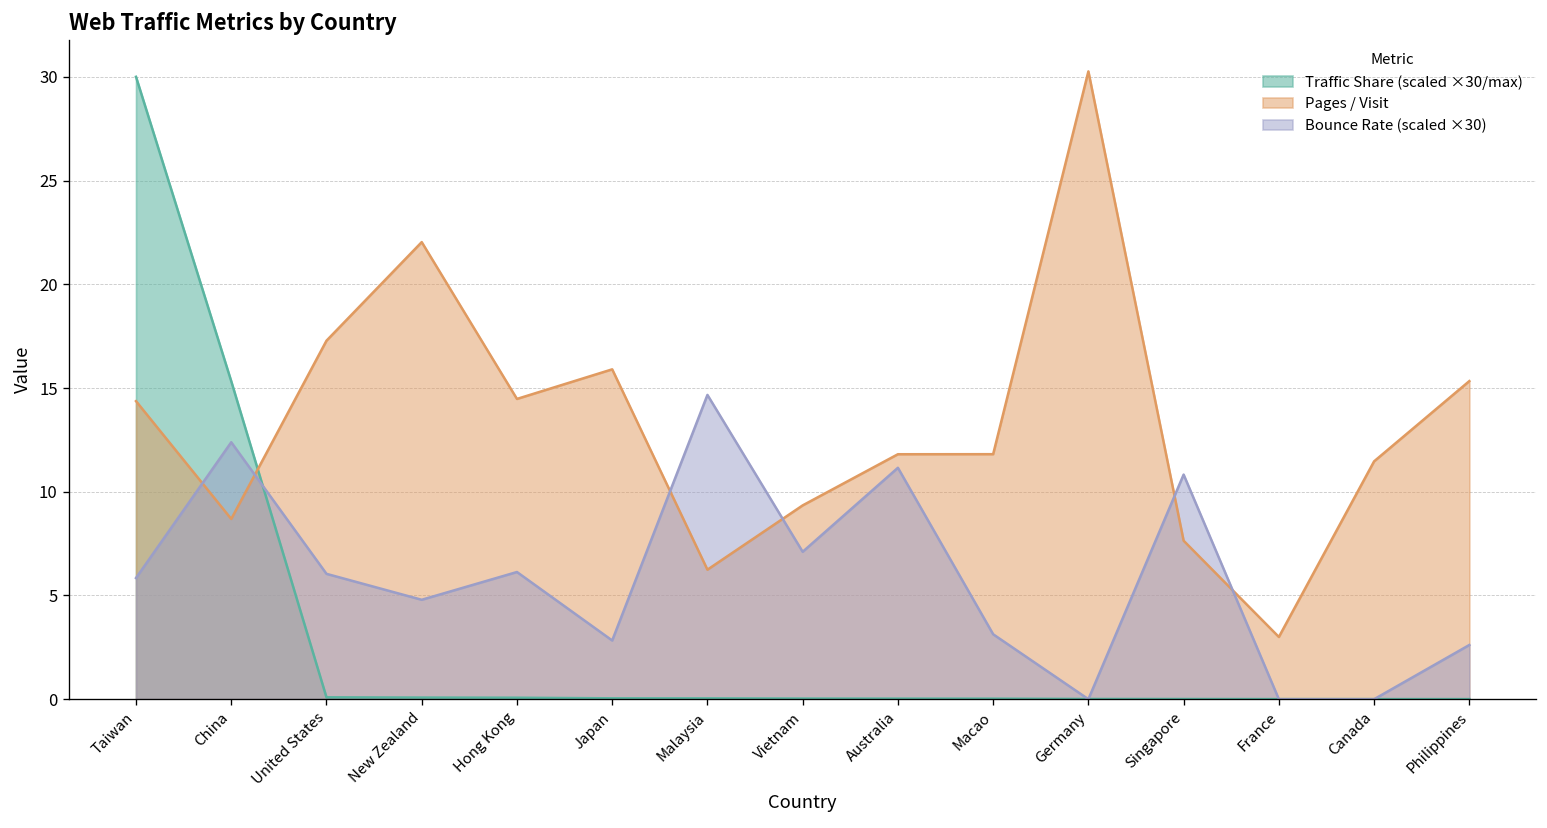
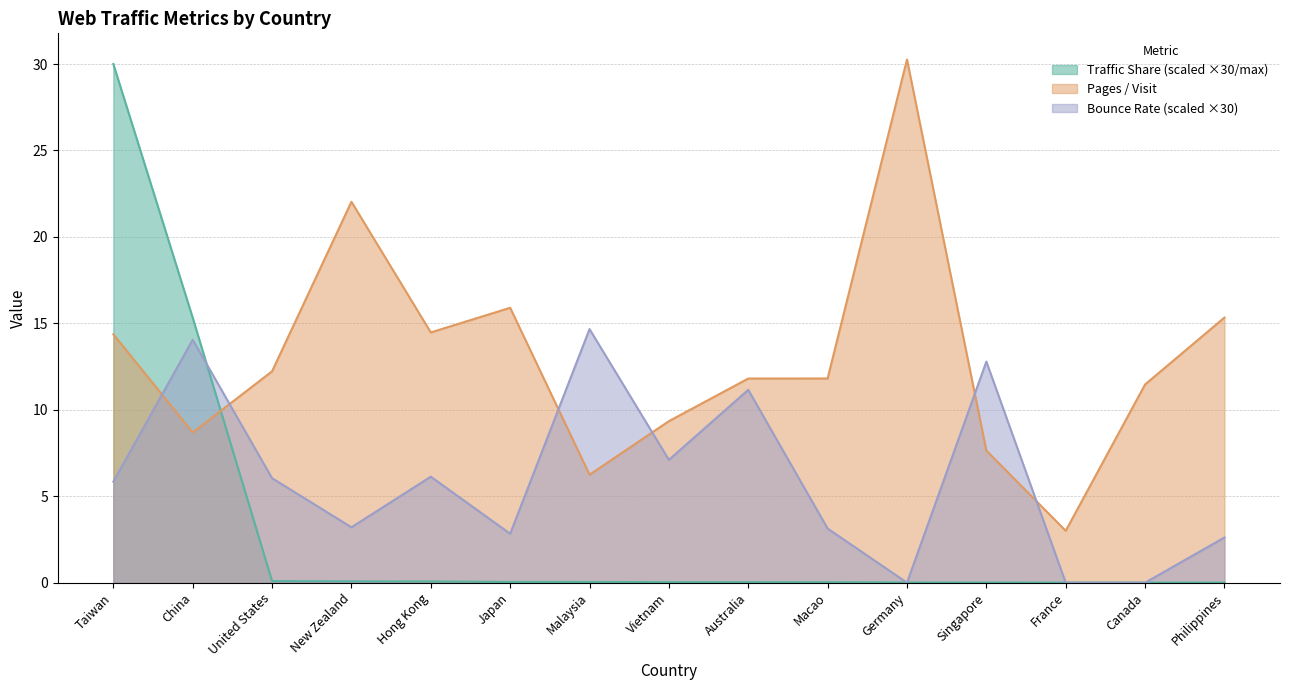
  {
    "Traffic Share (scaled ×30/max)": {
      "Taiwan": 30.0,
      "China": 15.3,
      "United States": 0.1,
      "New Zealand": 0.1,
      "Hong Kong": 0.1,
      "Japan": 0.0,
      "Malaysia": 0.0,
      "Vietnam": 0.0,
      "Australia": 0.0,
      "Macao": 0.0,
      "Singapore": 0.0,
      "Philippines": 0.0
    },
    "Pages / Visit": {
      "Taiwan": 14.4,
      "China": 8.7,
-     "United States": 17.3,
+     "United States": 12.2,
      "New Zealand": 22.0,
      "Hong Kong": 14.5,
      "Japan": 15.9,
      "Malaysia": 6.2,
      "Vietnam": 9.3,
      "Australia": 11.8,
      "Macao": 11.8,
      "Germany": 30.3,
      "Singapore": 7.6,
      "France": 3.0,
      "Canada": 11.5,
      "Philippines": 15.3
    },
    "Bounce Rate (scaled ×30)": {
      "Taiwan": 5.8,
-     "China": 12.4,
+     "China": 14.1,
      "United States": 6.0,
-     "New Zealand": 4.8,
+     "New Zealand": 3.2,
      "Hong Kong": 6.1,
      "Japan": 2.8,
      "Malaysia": 14.7,
      "Vietnam": 7.1,
      "Australia": 11.2,
      "Macao": 3.1,
-     "Singapore": 10.8,
+     "Singapore": 12.8,
      "Philippines": 2.6
    }
  }
